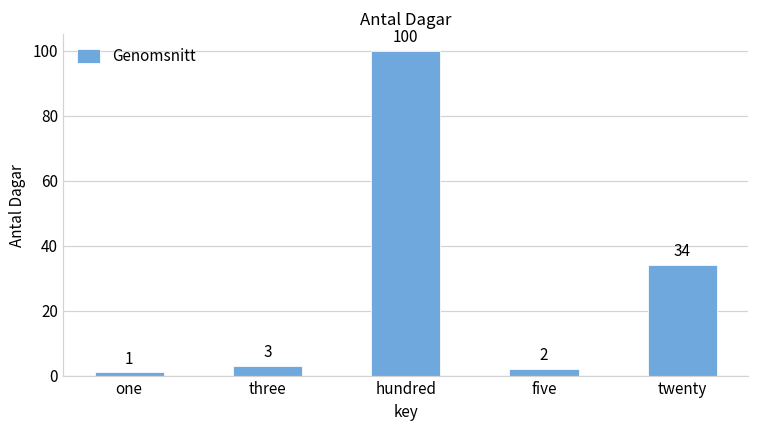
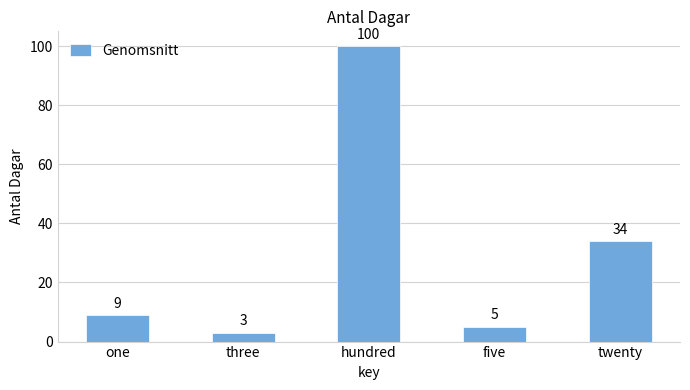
  {
-   "one": 1,
+   "one": 9,
    "three": 3,
    "hundred": 100,
-   "five": 2,
+   "five": 5,
    "twenty": 34
  }
